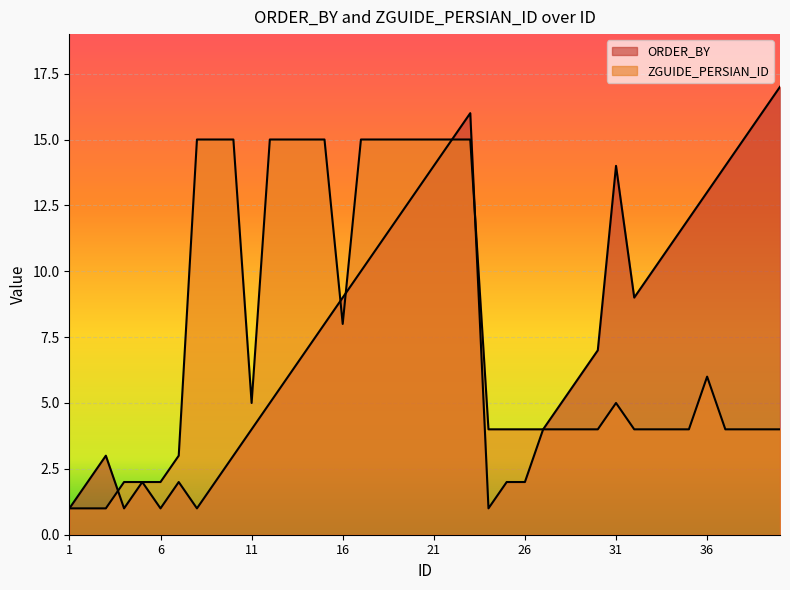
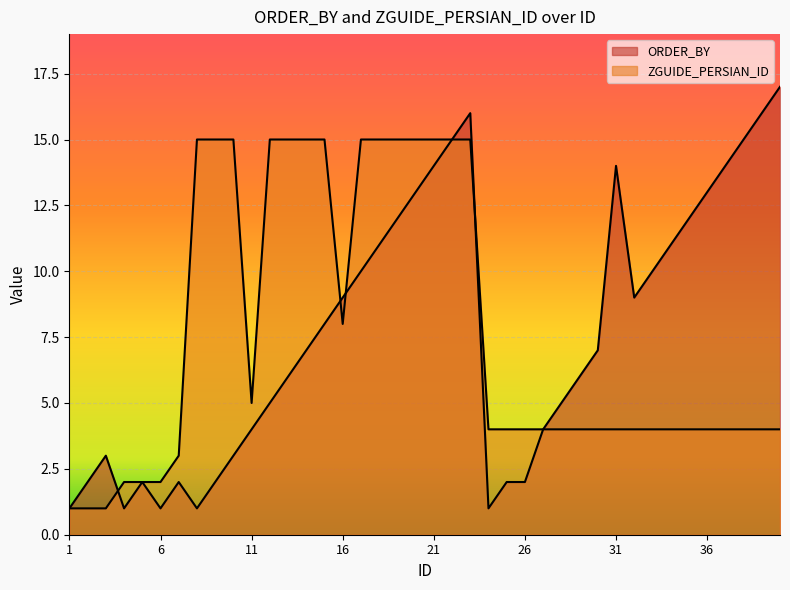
  {
    "ORDER_BY": {
      "6": 1,
      "11": 4,
      "16": 9,
      "21": 14,
      "26": 2,
      "31": 14,
      "36": 13
    },
    "ZGUIDE_PERSIAN_ID": {
      "6": 2,
      "11": 5,
      "16": 8,
      "21": 15,
      "26": 4,
-     "31": 5,
-     "36": 6
+     "31": 4,
+     "36": 4
    }
  }
